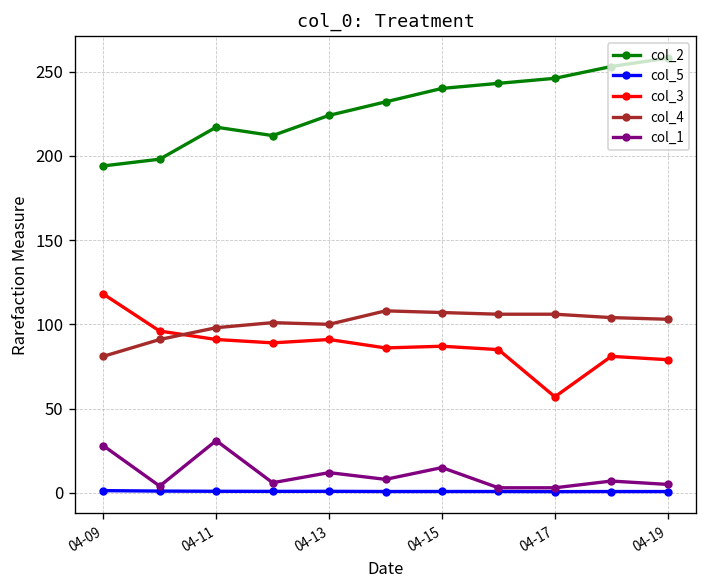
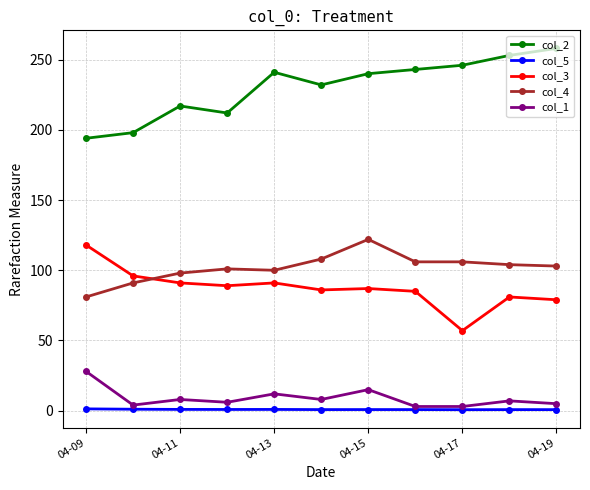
  {
    "col_2": {
      "04-09": 194,
      "04-11": 217,
-     "04-13": 224,
+     "04-13": 241,
      "04-15": 240,
      "04-17": 246
    },
    "col_5": {
      "04-09": 1,
      "04-11": 1,
      "04-13": 1,
      "04-15": 1,
      "04-17": 1,
      "04-19": 1
    },
    "col_3": {
      "04-09": 118,
      "04-11": 91,
      "04-13": 91,
      "04-15": 87,
      "04-17": 57,
      "04-19": 79
    },
    "col_4": {
      "04-09": 81,
      "04-11": 98,
      "04-13": 100,
-     "04-15": 107,
+     "04-15": 122,
      "04-17": 106,
      "04-19": 103
    },
    "col_1": {
      "04-09": 28,
-     "04-11": 31,
+     "04-11": 8,
      "04-13": 12,
      "04-15": 15,
      "04-17": 3,
      "04-19": 5
    }
  }
